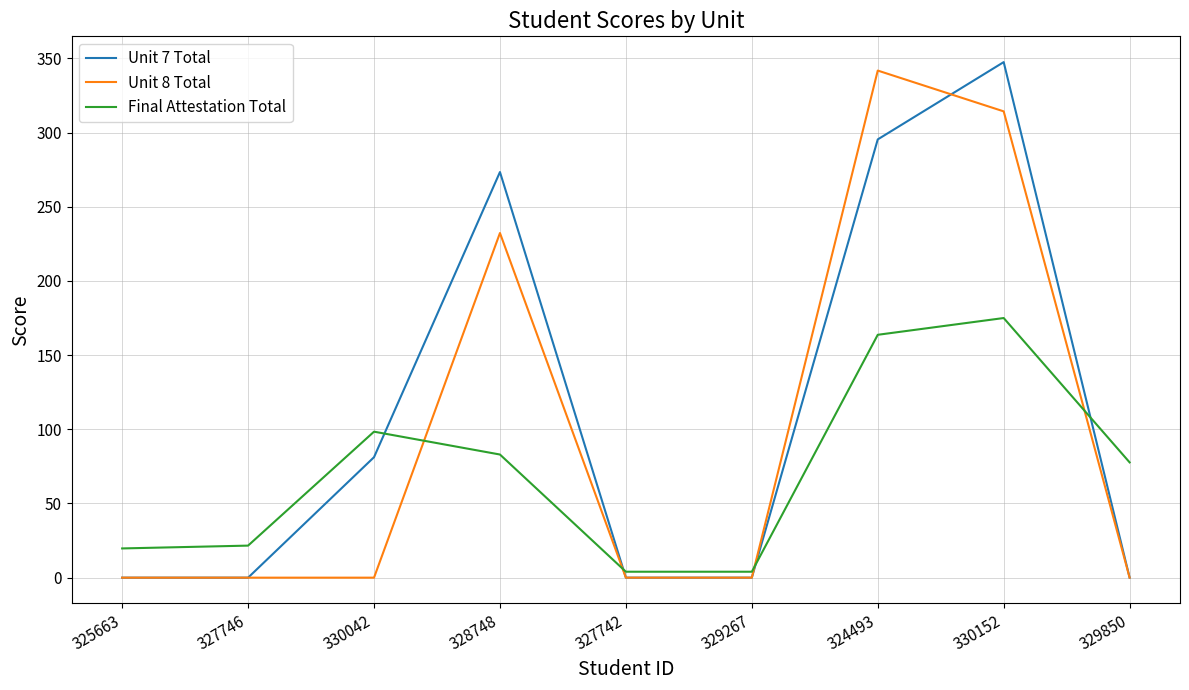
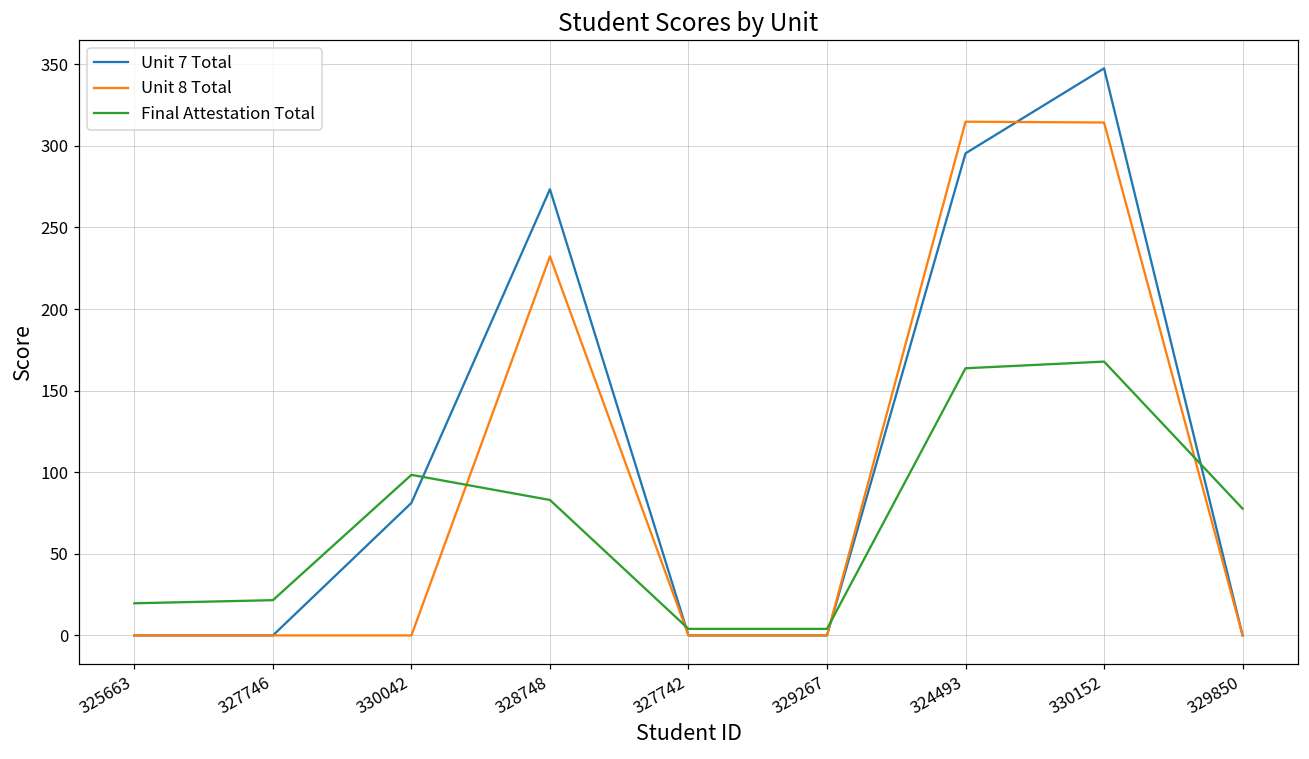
  {
    "Unit 7 Total": {
      "330042": 81,
      "328748": 273,
      "324493": 295,
      "330152": 348
    },
    "Unit 8 Total": {
      "330042": 0,
      "328748": 232,
-     "324493": 342,
+     "324493": 315,
      "330152": 314
    },
    "Final Attestation Total": {
      "325663": 20,
      "327746": 22,
      "330042": 98,
      "328748": 83,
      "327742": 4,
      "329267": 4,
      "324493": 164,
-     "330152": 175,
+     "330152": 168,
      "329850": 78
    }
  }
